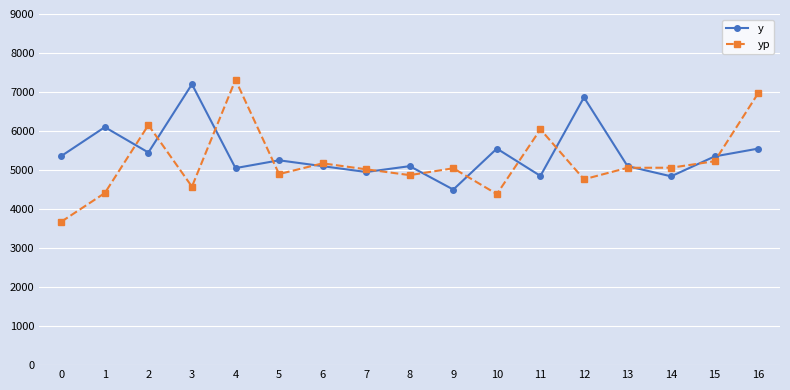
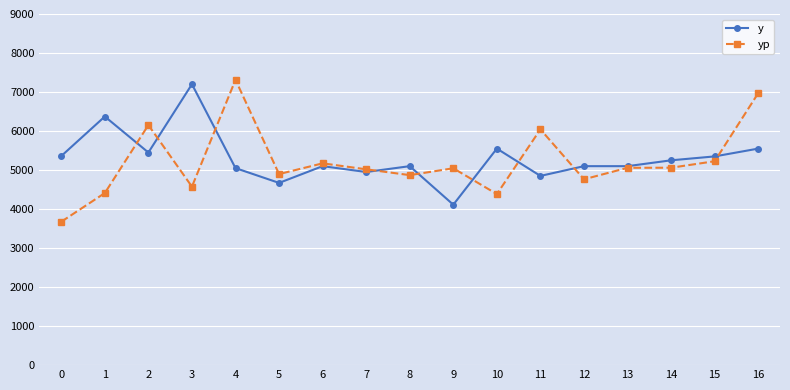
  {
    "y": {
      "0": 5400,
-     "1": 6100,
+     "1": 6400,
      "2": 5500,
      "3": 7200,
      "4": 5100,
-     "5": 5300,
+     "5": 4700,
      "6": 5100,
      "7": 5000,
      "8": 5100,
-     "9": 4500,
+     "9": 4100,
      "10": 5600,
      "11": 4900,
-     "12": 6900,
-     "14": 4800,
+     "12": 5100,
+     "14": 5300,
      "15": 5400,
      "16": 5600
    },
    "yp": {
      "0": 3700,
      "1": 4400,
      "2": 6200,
      "3": 4600,
      "4": 7300,
      "5": 4900,
      "6": 5200,
      "7": 5000,
      "8": 4900,
      "9": 5000,
      "10": 4400,
      "11": 6000,
      "12": 4800,
      "14": 5100,
      "15": 5200,
      "16": 7000
    }
  }
